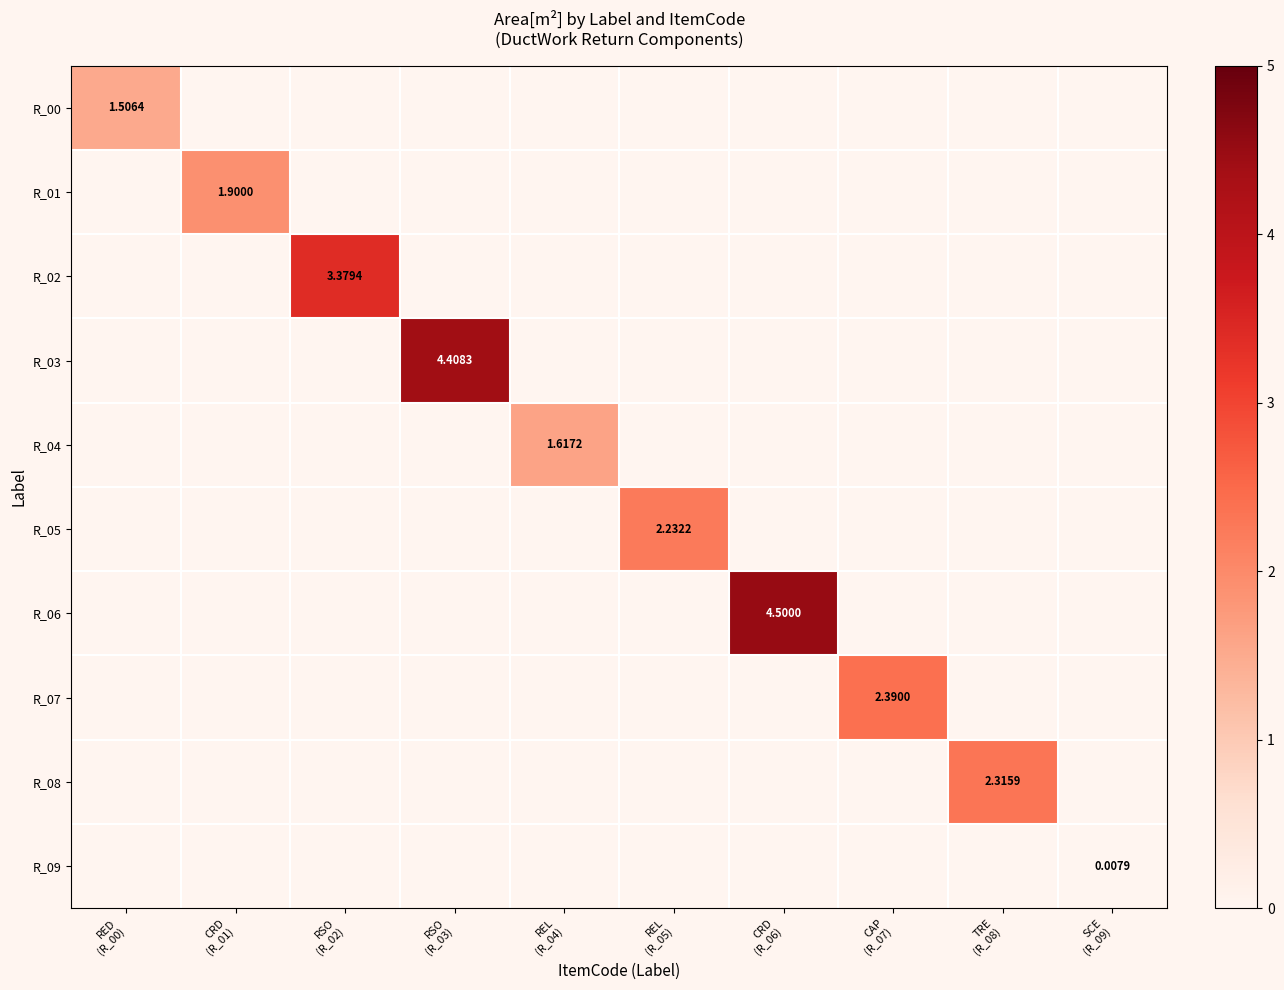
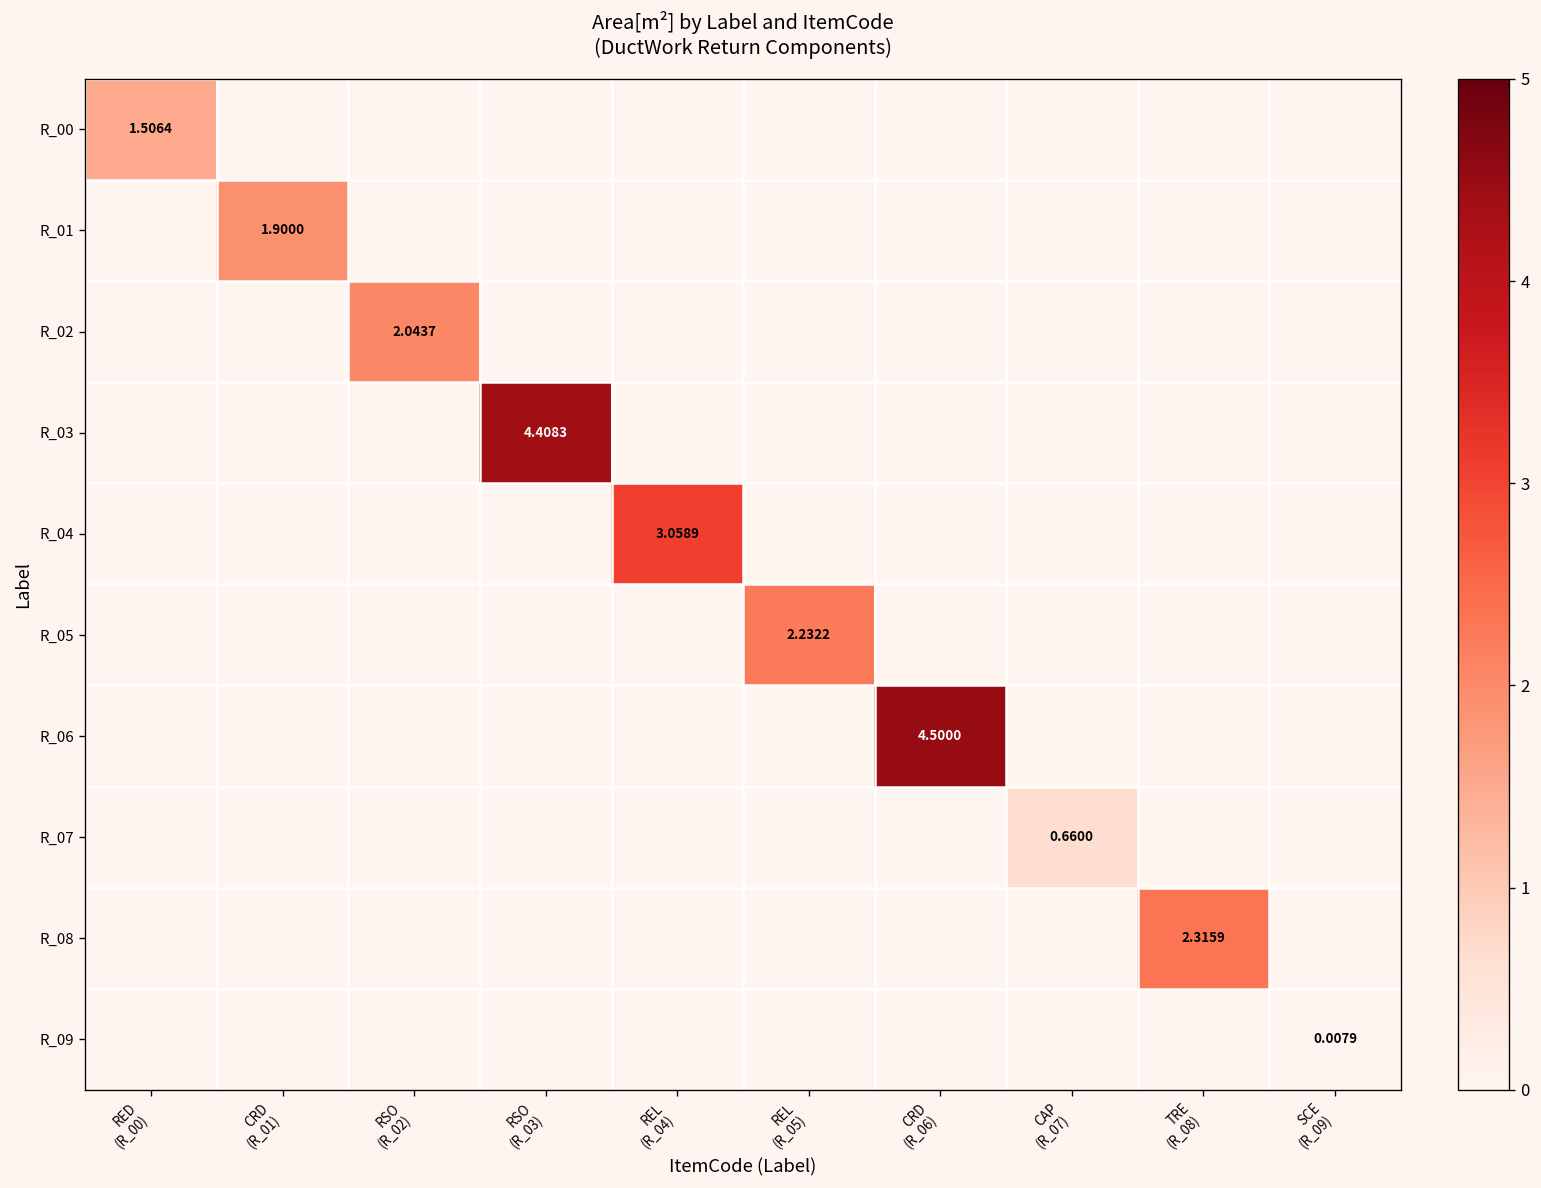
  {
    "R_00": {
      "RED (R_00)": 1.5064
    },
    "R_01": {
      "CRD (R_01)": 1.9000
    },
    "R_02": {
-     "RSO (R_02)": 3.3794
+     "RSO (R_02)": 2.0437
    },
    "R_03": {
      "RSO (R_03)": 4.4083
    },
    "R_04": {
-     "REL (R_04)": 1.6172
+     "REL (R_04)": 3.0589
    },
    "R_05": {
      "REL (R_05)": 2.2322
    },
    "R_06": {
      "CRD (R_06)": 4.5000
    },
    "R_07": {
-     "CAP (R_07)": 2.3900
+     "CAP (R_07)": 0.6600
    },
    "R_08": {
      "TRE (R_08)": 2.3159
    },
    "R_09": {
      "SCE (R_09)": 0.0079
    }
  }
